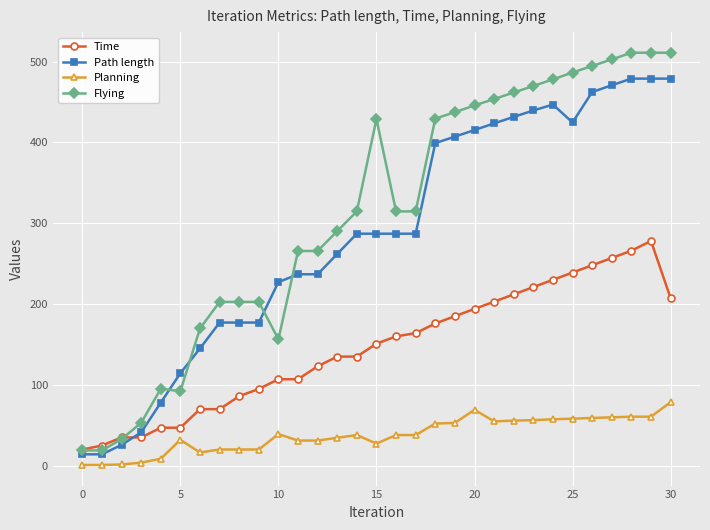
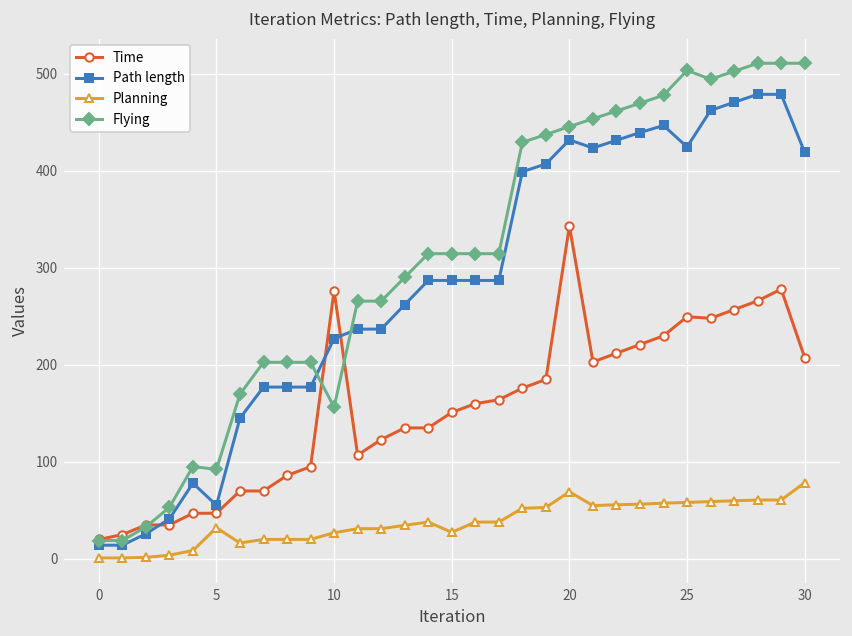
  {
    "Time": {
      "5": 50,
-     "10": 110,
+     "10": 280,
      "15": 150,
-     "20": 190,
-     "25": 240,
+     "20": 340,
+     "25": 250,
      "30": 210
    },
    "Path length": {
      "0": 10,
-     "5": 110,
+     "5": 60,
      "10": 230,
      "15": 290,
-     "20": 420,
+     "20": 430,
      "25": 420,
-     "30": 480
+     "30": 420
    },
    "Planning": {
      "0": 0,
      "5": 30,
-     "10": 40,
+     "10": 30,
      "15": 30,
      "20": 70,
      "25": 60,
      "30": 80
    },
    "Flying": {
      "5": 90,
      "10": 160,
-     "15": 430,
+     "15": 310,
      "20": 450,
-     "25": 490,
+     "25": 500,
      "30": 510
    }
  }
